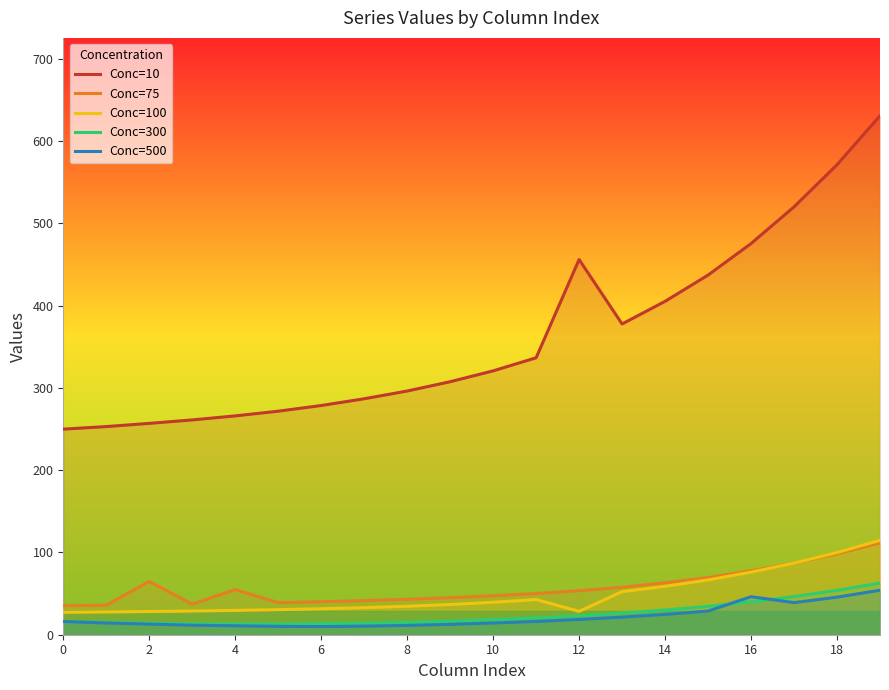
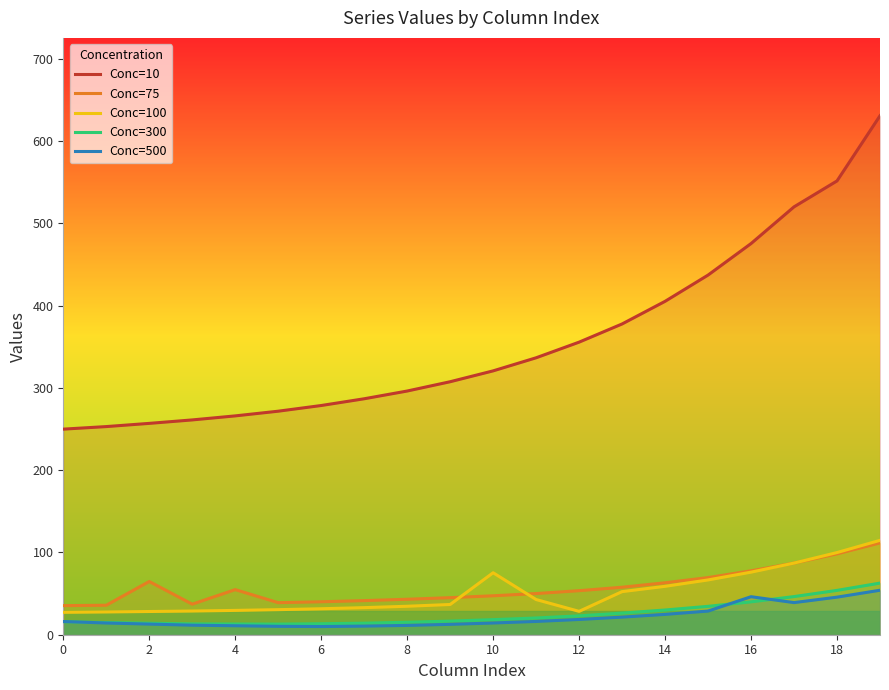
  {
    "Conc=10": {
      "0": 250,
      "2": 260,
      "4": 270,
      "6": 280,
      "8": 300,
      "10": 320,
-     "12": 460,
+     "12": 360,
      "14": 410,
      "16": 480,
-     "18": 570
+     "18": 550
    },
    "Conc=75": {
      "0": 40,
      "2": 60,
      "4": 50,
      "6": 40,
      "8": 40,
      "10": 50,
      "12": 50,
      "14": 60
    },
    "Conc=100": {
      "4": 30,
      "6": 30,
      "8": 30,
-     "10": 40,
+     "10": 80,
      "14": 60
    },
    "Conc=300": {
      "14": 30,
      "16": 40,
      "18": 50
    },
    "Conc=500": {
      "16": 50,
      "18": 50
    }
  }
